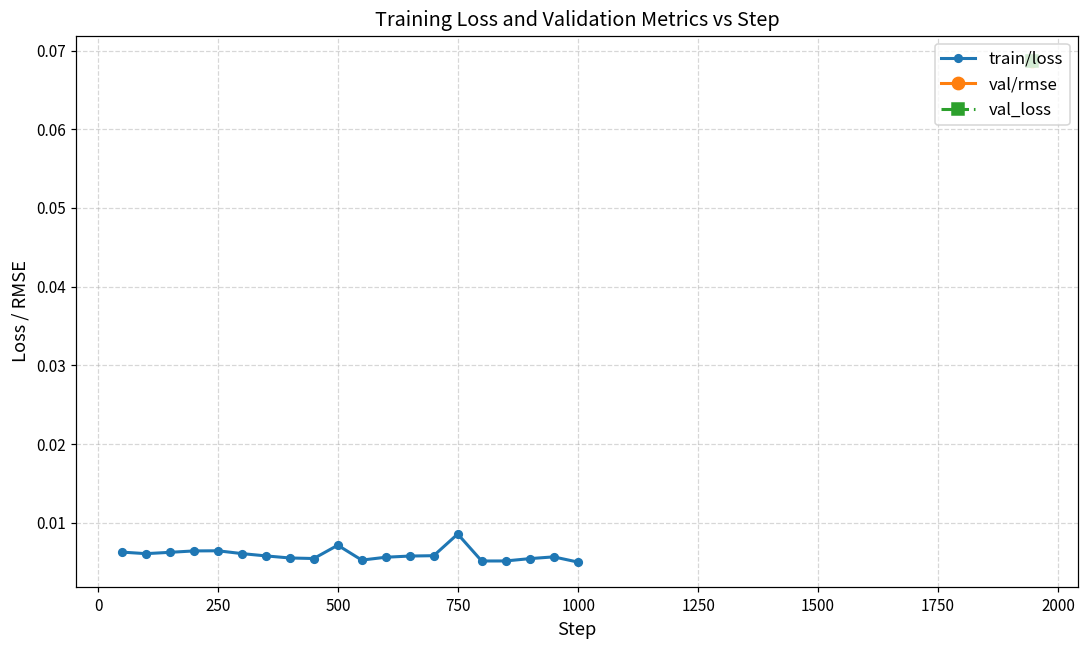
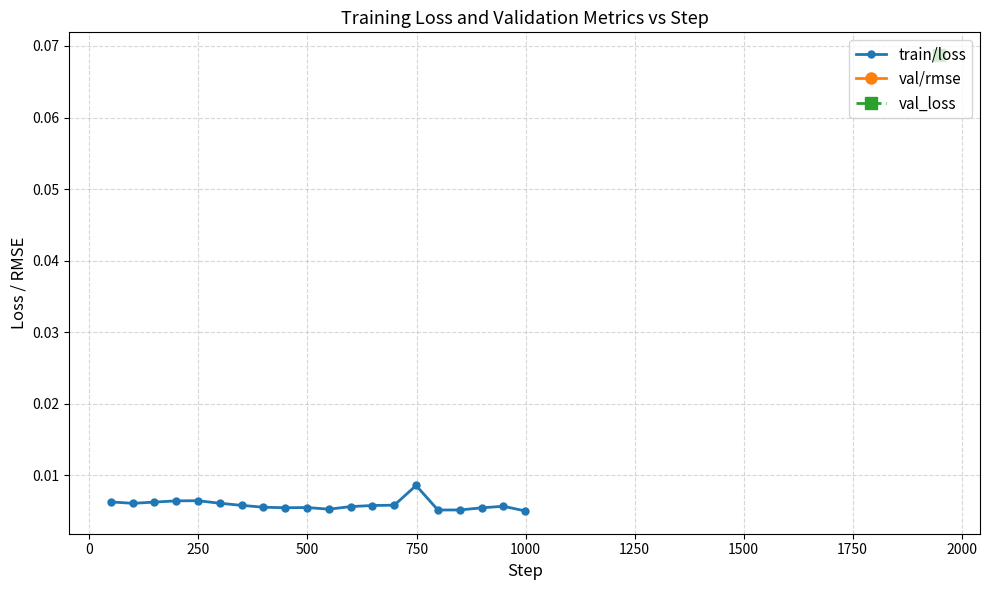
  {
    "train/loss": {
      "250": 0.006,
-     "500": 0.007,
+     "500": 0.006,
      "750": 0.009,
      "1000": 0.005
    }
  }
